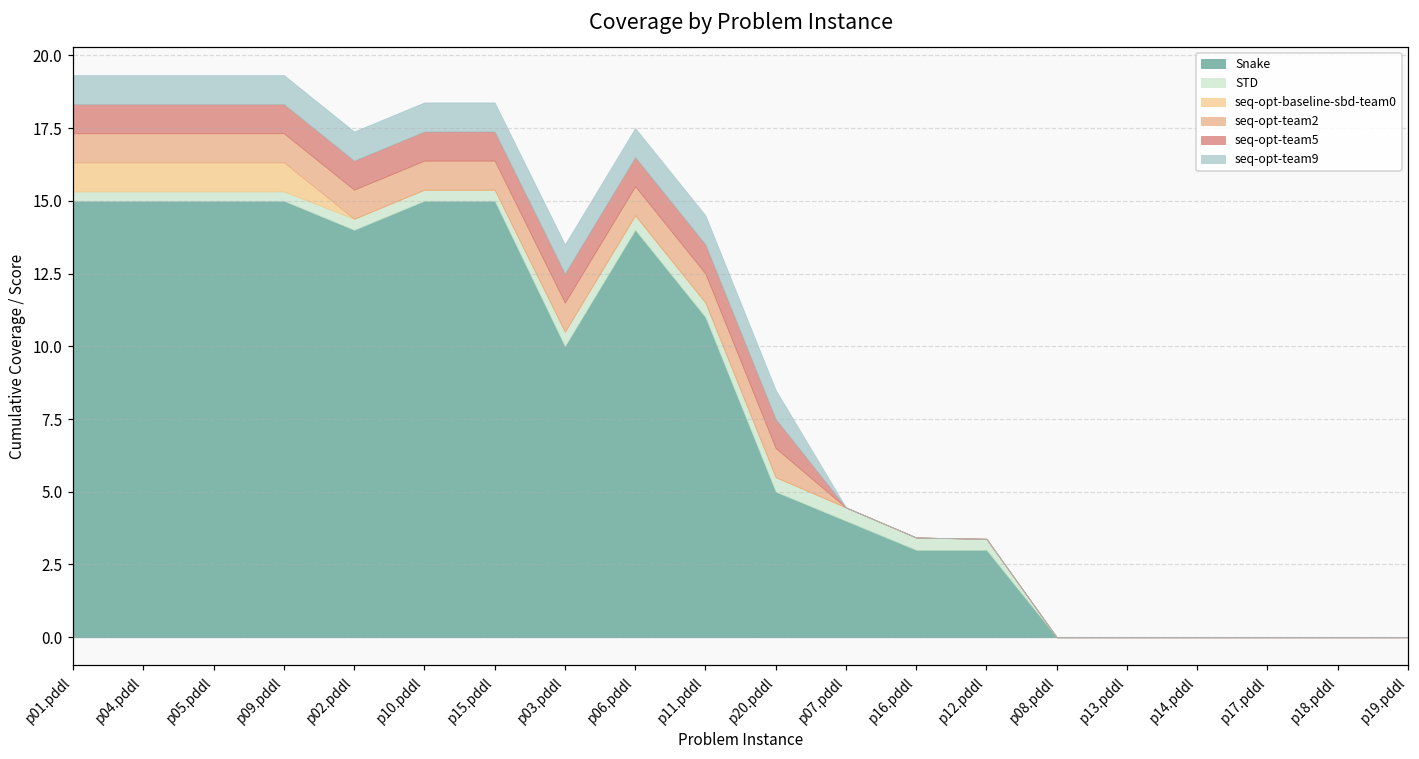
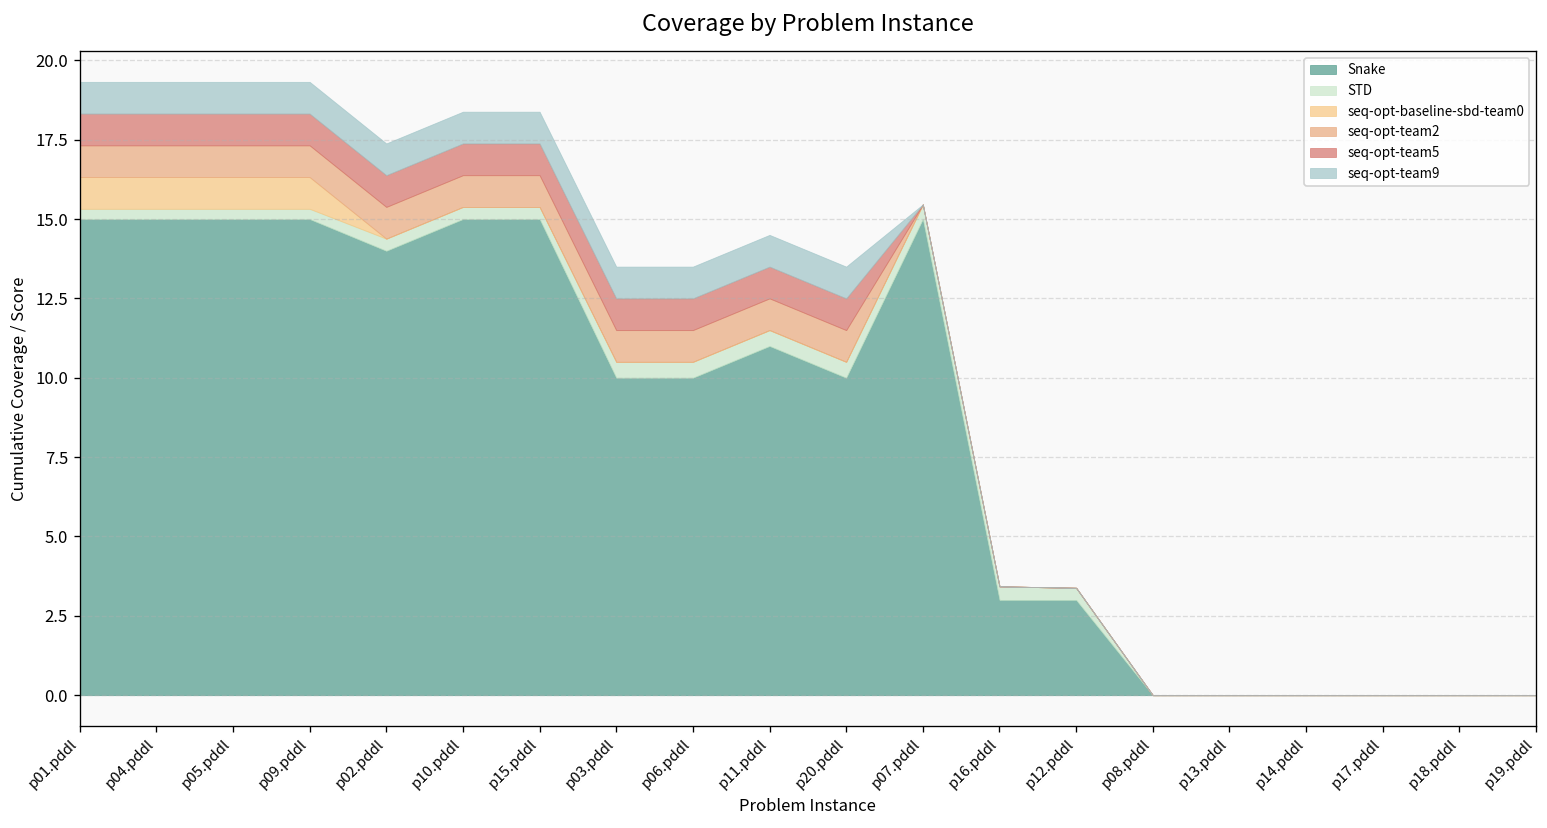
  {
    "Snake": {
      "p01.pddl": 15,
      "p04.pddl": 15,
      "p05.pddl": 15,
      "p09.pddl": 15,
      "p02.pddl": 14,
      "p10.pddl": 15,
      "p15.pddl": 15,
      "p03.pddl": 10,
-     "p06.pddl": 14,
+     "p06.pddl": 10,
      "p11.pddl": 11,
-     "p20.pddl": 5,
-     "p07.pddl": 4,
+     "p20.pddl": 10,
+     "p07.pddl": 15,
      "p16.pddl": 3,
      "p12.pddl": 3
    },
    "seq-opt-team5": {
      "p01.pddl": 1,
      "p04.pddl": 1,
      "p05.pddl": 1,
      "p09.pddl": 1,
      "p02.pddl": 1,
      "p10.pddl": 1,
      "p15.pddl": 1,
      "p03.pddl": 1,
      "p06.pddl": 1,
      "p11.pddl": 1,
      "p20.pddl": 1
    }
  }
